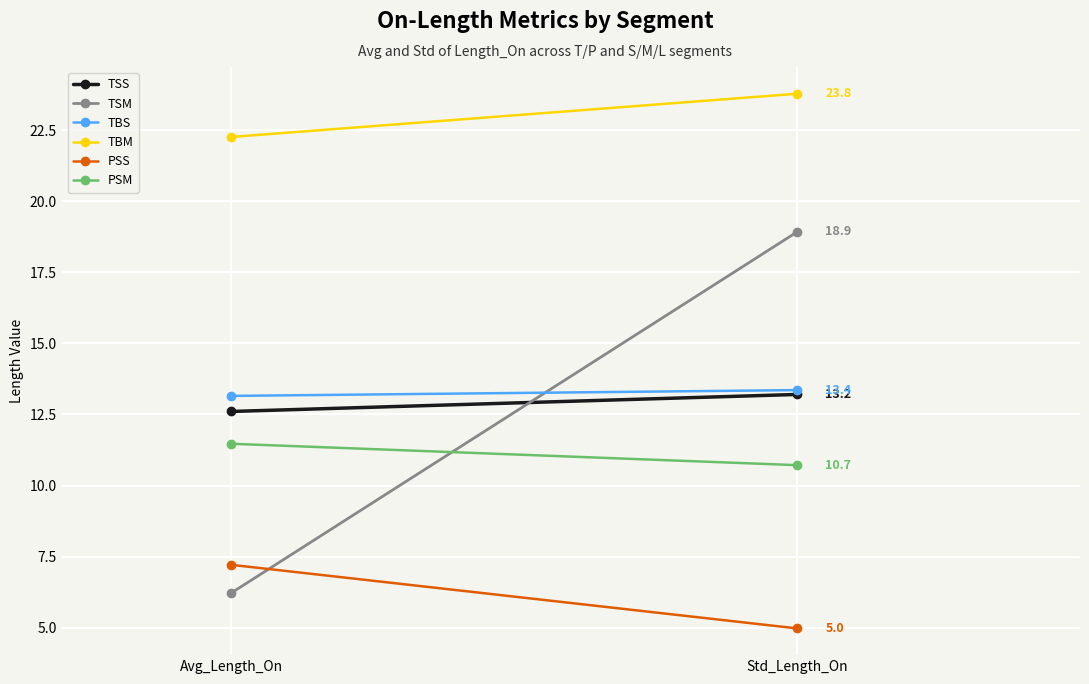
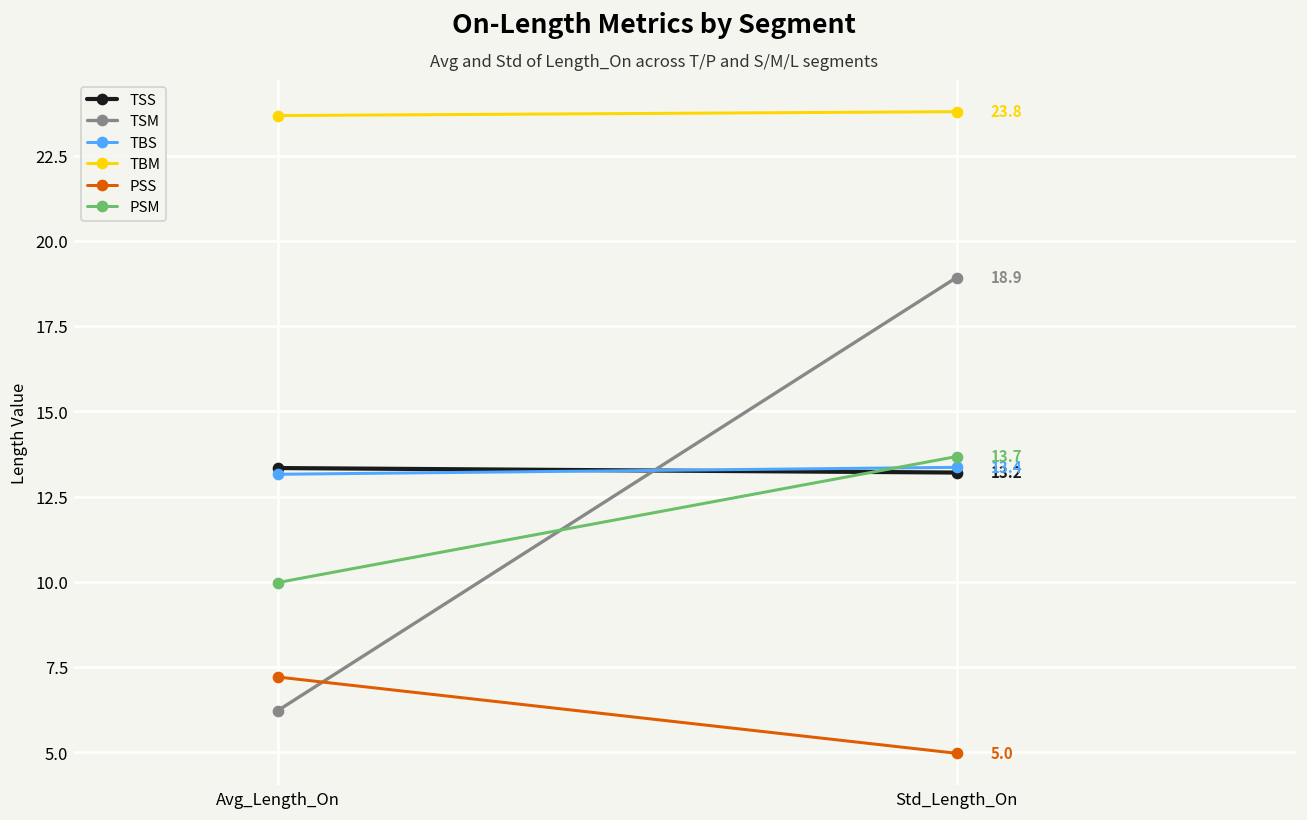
  {
    "TSS": {
-     "Avg_Length_On": 12.6,
+     "Avg_Length_On": 13.3,
      "Std_Length_On": 13.2
    },
    "TSM": {
      "Avg_Length_On": 6.2,
      "Std_Length_On": 18.9
    },
    "TBS": {
      "Avg_Length_On": 13.2,
      "Std_Length_On": 13.4
    },
    "TBM": {
-     "Avg_Length_On": 22.3,
+     "Avg_Length_On": 23.7,
      "Std_Length_On": 23.8
    },
    "PSS": {
      "Avg_Length_On": 7.2
    },
    "PSM": {
-     "Avg_Length_On": 11.5,
-     "Std_Length_On": 10.7
+     "Avg_Length_On": 10.0,
+     "Std_Length_On": 13.7
    }
  }
